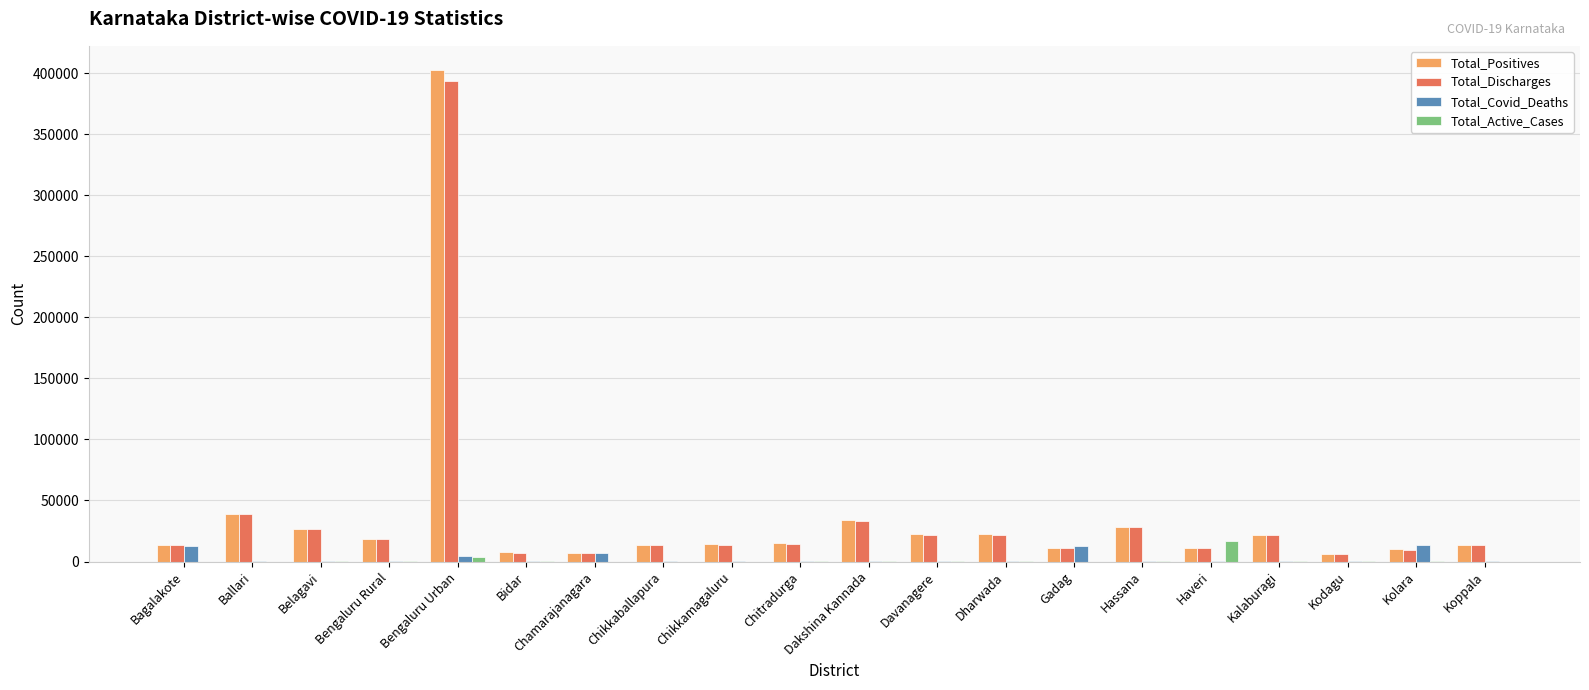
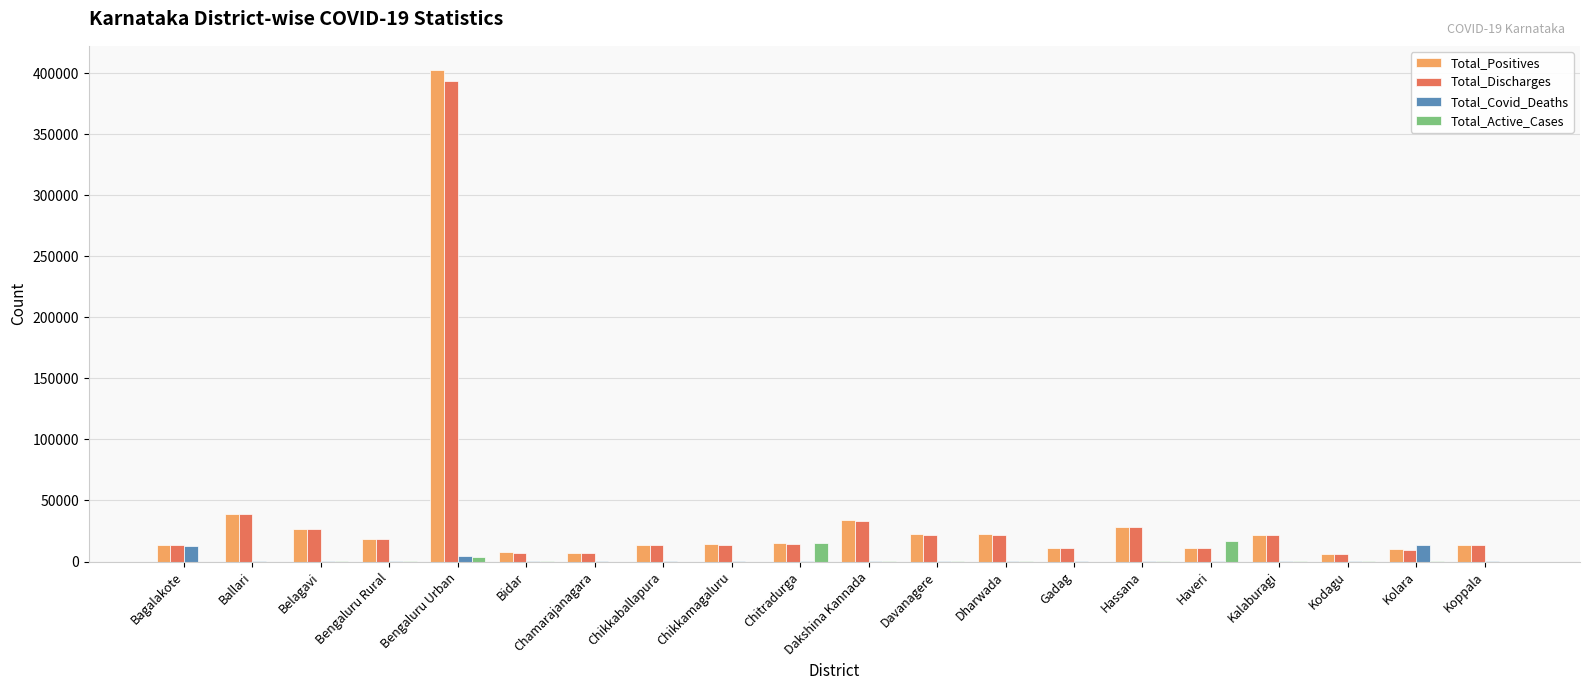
  {
    "Total_Covid_Deaths": {
      "Bagalakote": 13000,
      "Bengaluru Urban": 4000,
-     "Chamarajanagara": 7000,
-     "Gadag": 13000,
+     "Chamarajanagara": 0,
+     "Gadag": 0,
      "Kolara": 14000
    },
    "Total_Active_Cases": {
      "Bengaluru Urban": 4000,
-     "Chitradurga": 0,
+     "Chitradurga": 15000,
      "Haveri": 17000
    }
  }
